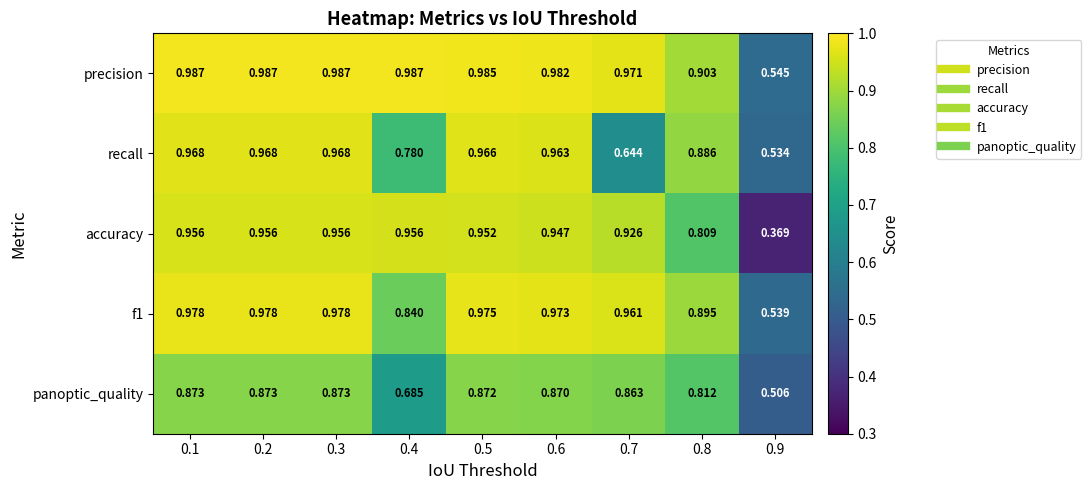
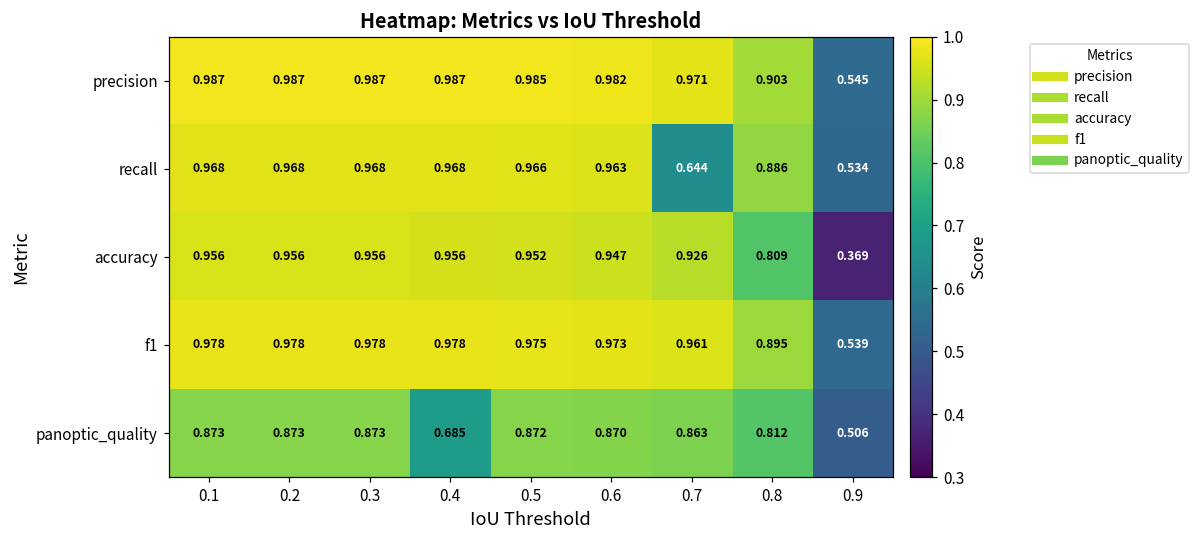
  {
    "precision": {
      "0.1": 0.987,
      "0.2": 0.987,
      "0.3": 0.987,
      "0.4": 0.987,
      "0.5": 0.985,
      "0.6": 0.982,
      "0.7": 0.971,
      "0.8": 0.903,
      "0.9": 0.545
    },
    "recall": {
      "0.1": 0.968,
      "0.2": 0.968,
      "0.3": 0.968,
-     "0.4": 0.780,
+     "0.4": 0.968,
      "0.5": 0.966,
      "0.6": 0.963,
      "0.7": 0.644,
      "0.8": 0.886,
      "0.9": 0.534
    },
    "accuracy": {
      "0.1": 0.956,
      "0.2": 0.956,
      "0.3": 0.956,
      "0.4": 0.956,
      "0.5": 0.952,
      "0.6": 0.947,
      "0.7": 0.926,
      "0.8": 0.809,
      "0.9": 0.369
    },
    "f1": {
      "0.1": 0.978,
      "0.2": 0.978,
      "0.3": 0.978,
-     "0.4": 0.840,
+     "0.4": 0.978,
      "0.5": 0.975,
      "0.6": 0.973,
      "0.7": 0.961,
      "0.8": 0.895,
      "0.9": 0.539
    },
    "panoptic_quality": {
      "0.1": 0.873,
      "0.2": 0.873,
      "0.3": 0.873,
      "0.4": 0.685,
      "0.5": 0.872,
      "0.6": 0.870,
      "0.7": 0.863,
      "0.8": 0.812,
      "0.9": 0.506
    }
  }
